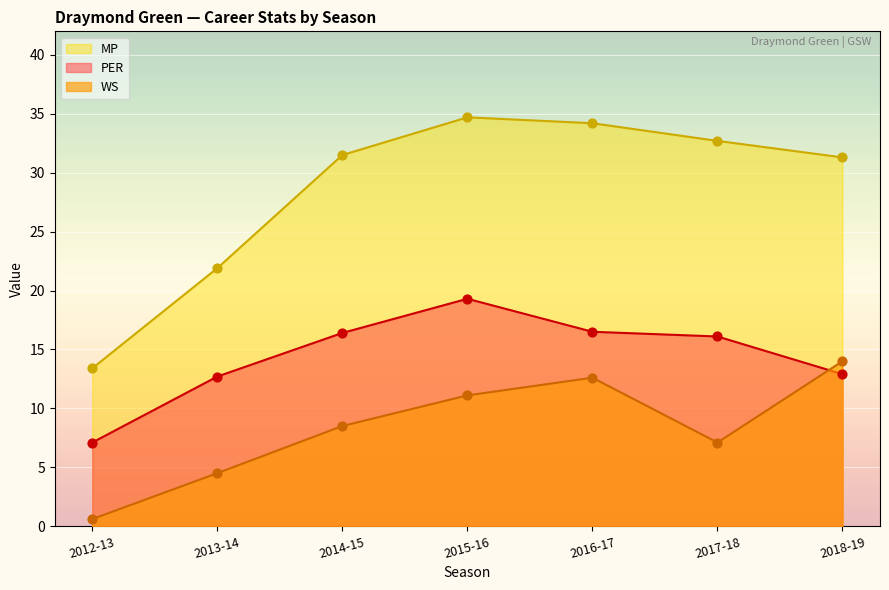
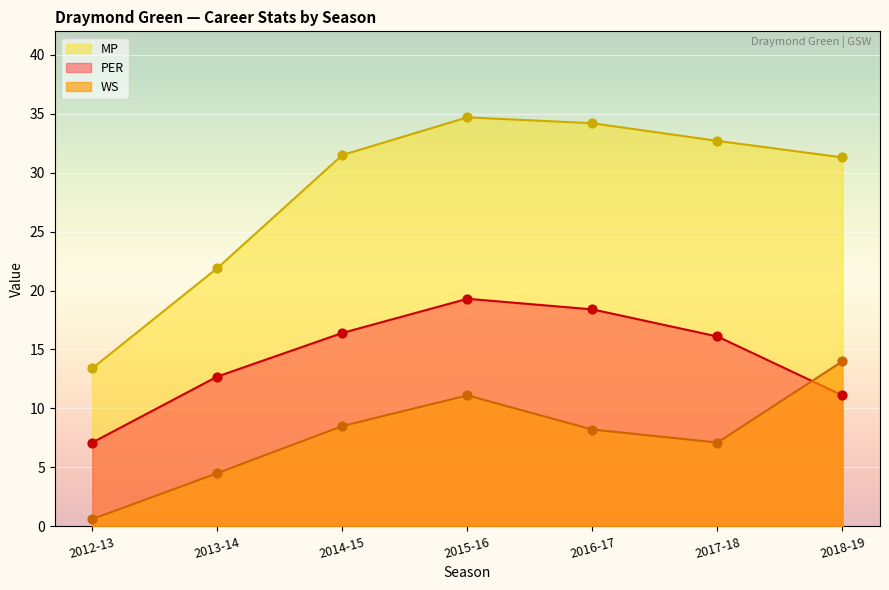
  {
    "MP": {
      "2012-13": 13.4,
      "2013-14": 21.9,
      "2014-15": 31.5,
      "2015-16": 34.7,
      "2016-17": 34.2,
      "2017-18": 32.7,
      "2018-19": 31.3
    },
    "PER": {
      "2012-13": 7.1,
      "2013-14": 12.7,
      "2014-15": 16.4,
      "2015-16": 19.3,
-     "2016-17": 16.5,
+     "2016-17": 18.4,
      "2017-18": 16.1,
-     "2018-19": 12.9
+     "2018-19": 11.1
    },
    "WS": {
      "2012-13": 0.6,
      "2013-14": 4.5,
      "2014-15": 8.5,
      "2015-16": 11.1,
-     "2016-17": 12.6,
+     "2016-17": 8.2,
      "2017-18": 7.1,
      "2018-19": 14.0
    }
  }
